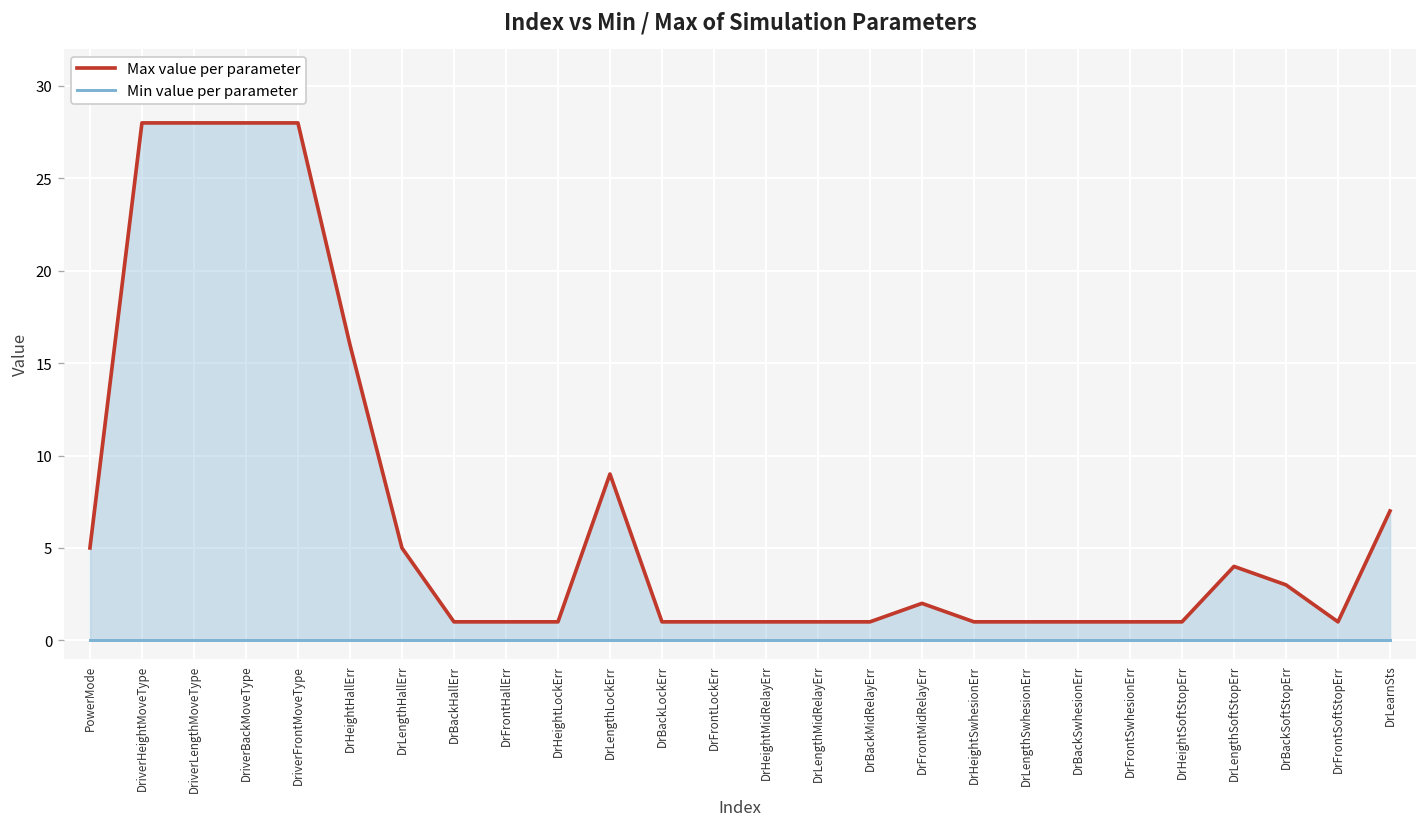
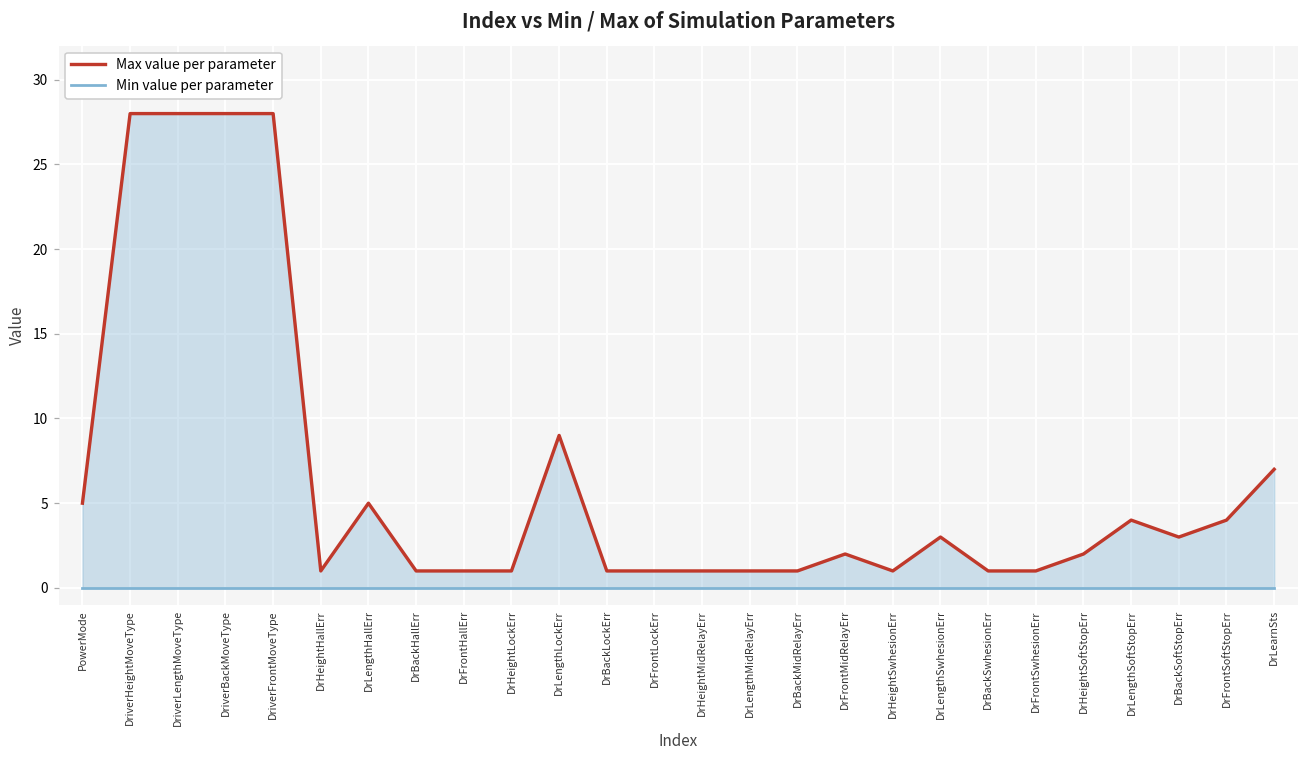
  {
    "Max value per parameter": {
      "PowerMode": 5,
      "DriverHeightMoveType": 28,
      "DriverLengthMoveType": 28,
      "DriverBackMoveType": 28,
      "DriverFrontMoveType": 28,
-     "DrHeightHallErr": 16,
+     "DrHeightHallErr": 1,
      "DrLengthHallErr": 5,
      "DrBackHallErr": 1,
      "DrFrontHallErr": 1,
      "DrHeightLockErr": 1,
      "DrLengthLockErr": 9,
      "DrBackLockErr": 1,
      "DrFrontLockErr": 1,
      "DrHeightMidRelayErr": 1,
      "DrLengthMidRelayErr": 1,
      "DrBackMidRelayErr": 1,
      "DrFrontMidRelayErr": 2,
      "DrHeightSwhesionErr": 1,
-     "DrLengthSwhesionErr": 1,
+     "DrLengthSwhesionErr": 3,
      "DrBackSwhesionErr": 1,
      "DrFrontSwhesionErr": 1,
-     "DrHeightSoftStopErr": 1,
+     "DrHeightSoftStopErr": 2,
      "DrLengthSoftStopErr": 4,
      "DrBackSoftStopErr": 3,
-     "DrFrontSoftStopErr": 1,
+     "DrFrontSoftStopErr": 4,
      "DrLearnSts": 7
    },
    "Min value per parameter": {
      "PowerMode": 0,
      "DriverHeightMoveType": 0,
      "DriverLengthMoveType": 0,
      "DriverBackMoveType": 0,
      "DriverFrontMoveType": 0,
      "DrHeightHallErr": 0,
      "DrLengthHallErr": 0,
      "DrBackHallErr": 0,
      "DrFrontHallErr": 0,
      "DrHeightLockErr": 0,
      "DrLengthLockErr": 0,
      "DrBackLockErr": 0,
      "DrFrontLockErr": 0,
      "DrHeightMidRelayErr": 0,
      "DrLengthMidRelayErr": 0,
      "DrBackMidRelayErr": 0,
      "DrFrontMidRelayErr": 0,
      "DrHeightSwhesionErr": 0,
      "DrLengthSwhesionErr": 0,
      "DrBackSwhesionErr": 0,
      "DrFrontSwhesionErr": 0,
      "DrHeightSoftStopErr": 0,
      "DrLengthSoftStopErr": 0,
      "DrBackSoftStopErr": 0,
      "DrFrontSoftStopErr": 0,
      "DrLearnSts": 0
    }
  }
